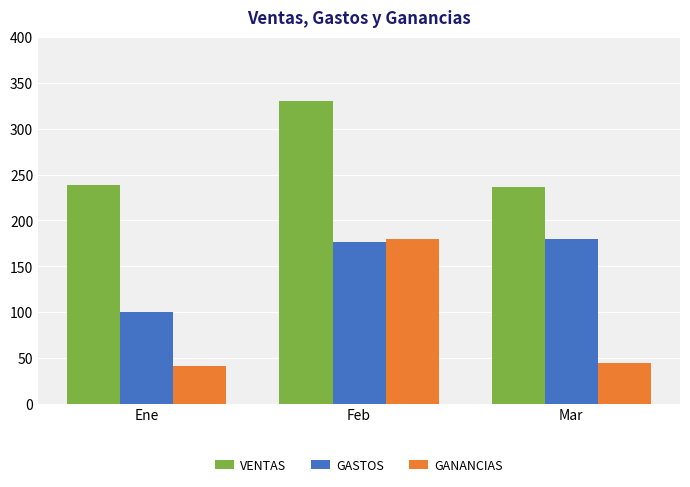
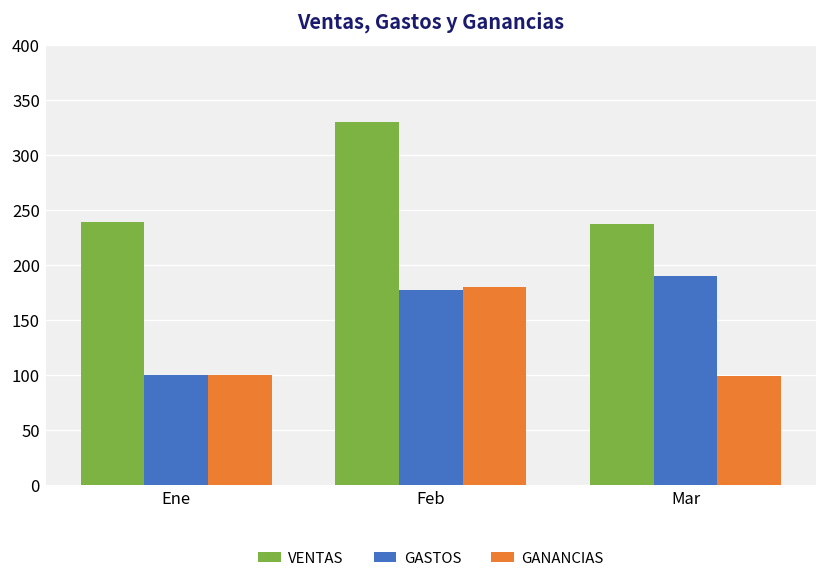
  {
    "VENTAS": {
      "Ene": 240,
      "Feb": 330,
      "Mar": 240
    },
    "GASTOS": {
      "Ene": 100,
      "Feb": 180,
-     "Mar": 180
+     "Mar": 190
    },
    "GANANCIAS": {
-     "Ene": 40,
+     "Ene": 100,
      "Feb": 180,
-     "Mar": 50
+     "Mar": 100
    }
  }
